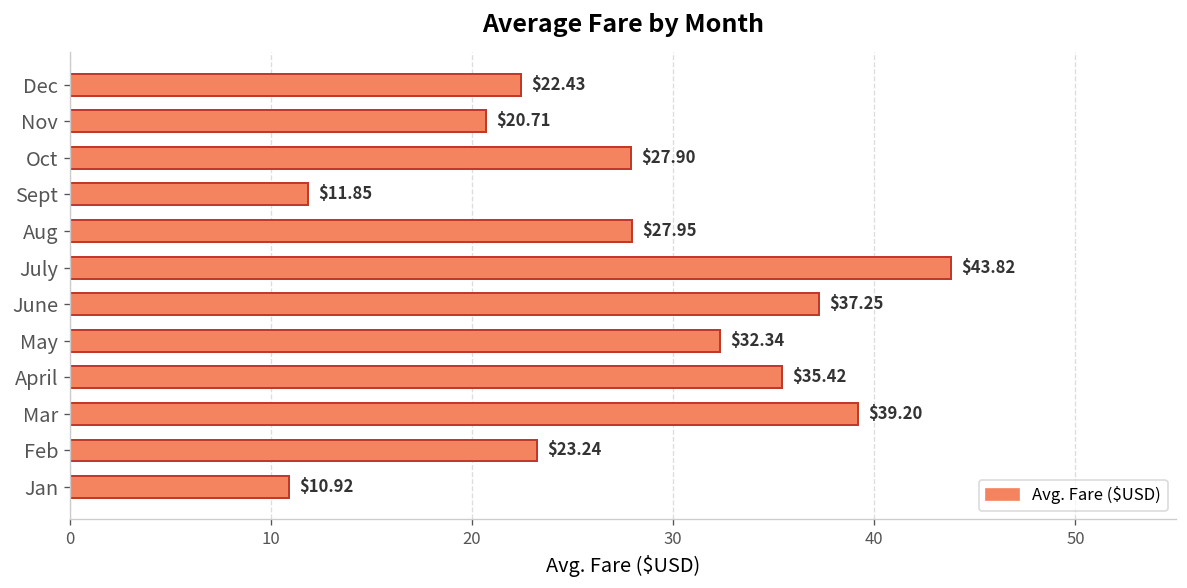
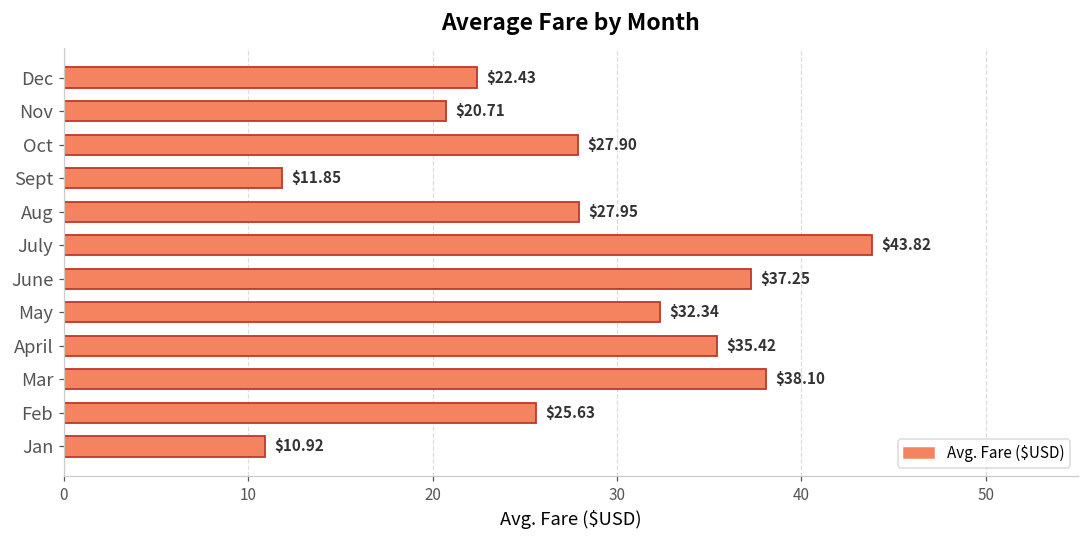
  {
    "Dec": "$22.43",
    "Nov": "$20.71",
    "Oct": "$27.90",
    "Sept": "$11.85",
    "Aug": "$27.95",
    "July": "$43.82",
    "June": "$37.25",
    "May": "$32.34",
    "April": "$35.42",
-   "Mar": "$39.20",
-   "Feb": "$23.24",
+   "Mar": "$38.10",
+   "Feb": "$25.63",
    "Jan": "$10.92"
  }
